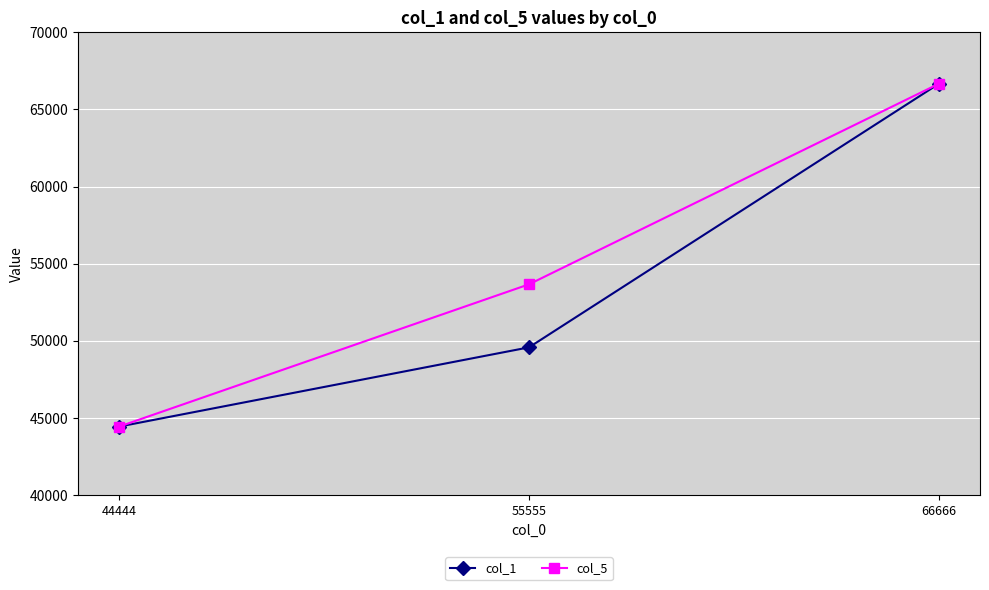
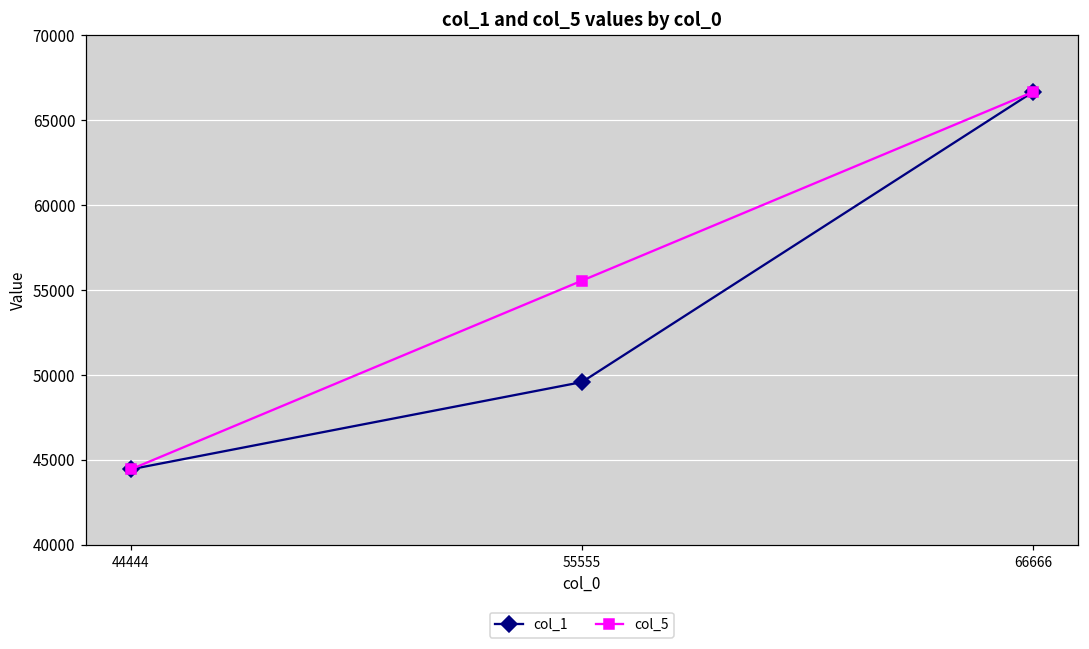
  {
    "col_1": {
      "55555": 49600
    },
    "col_5": {
-     "55555": 53700
+     "55555": 55600
    }
  }
